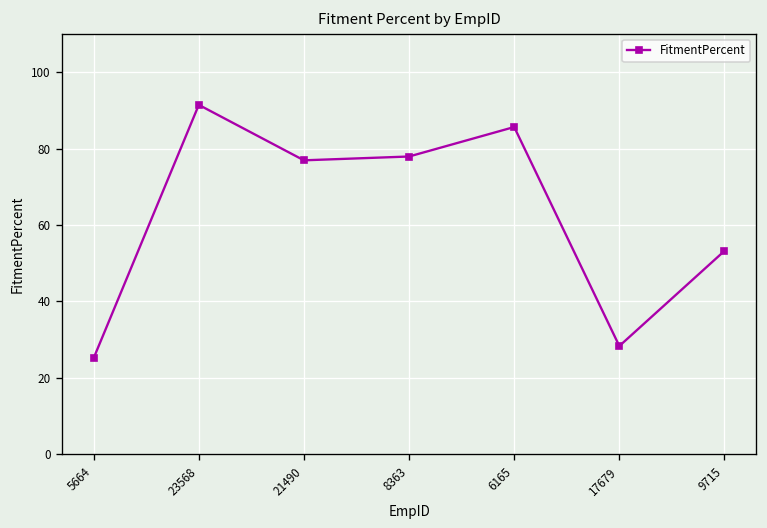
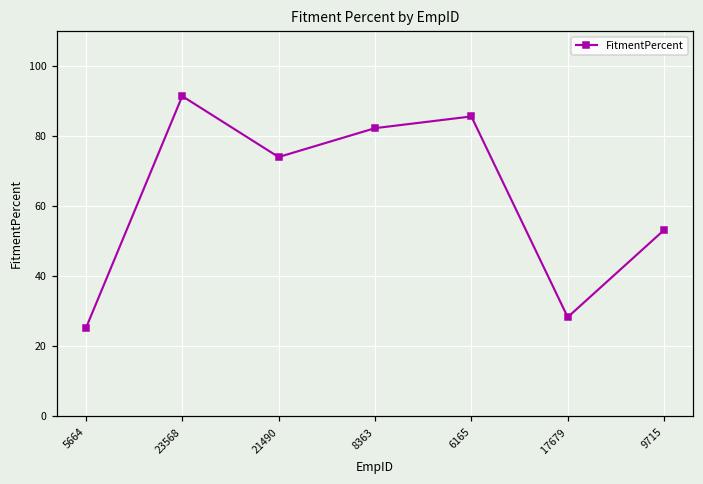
  {
    "5664": 25,
    "23568": 91,
-   "21490": 77,
-   "8363": 78,
+   "21490": 74,
+   "8363": 82,
    "6165": 86,
    "17679": 28,
    "9715": 53
  }
